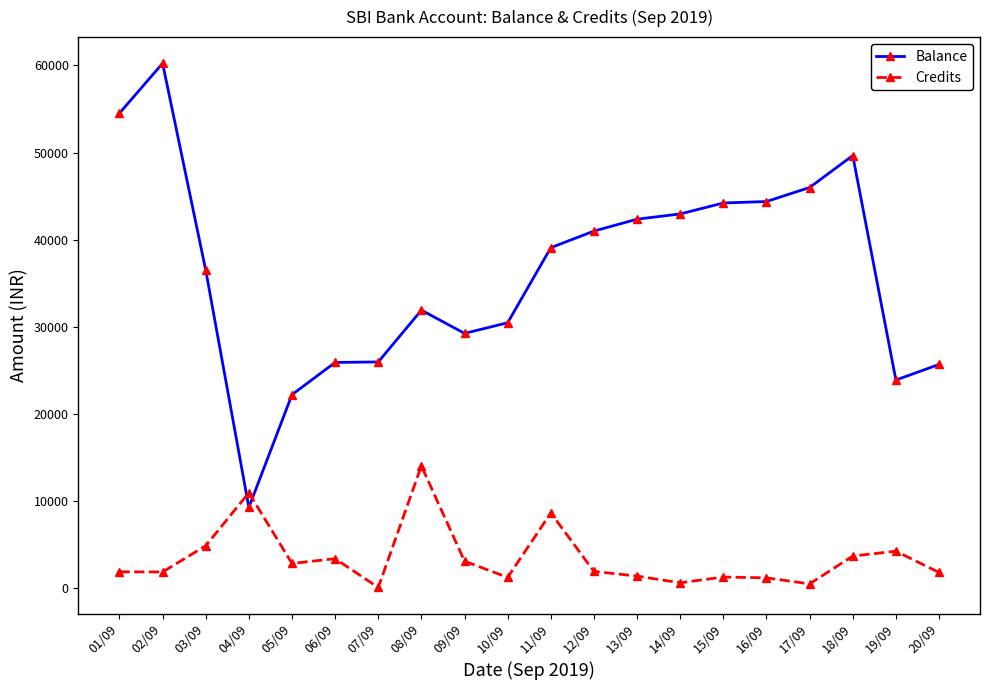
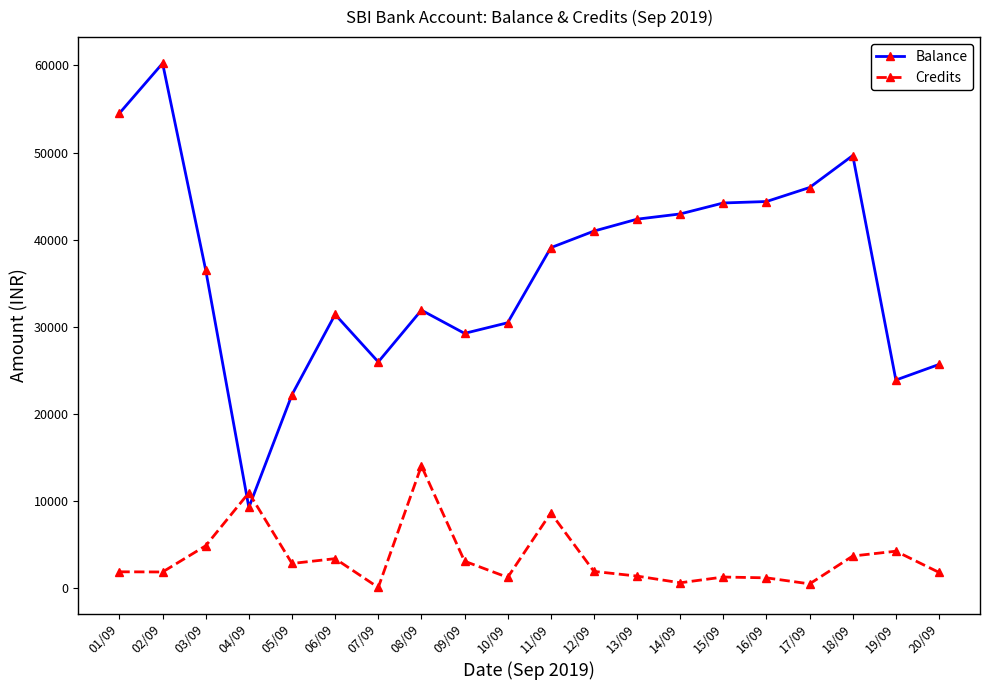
  {
    "Balance": {
      "01/09": 55000,
      "02/09": 60000,
      "03/09": 36000,
      "04/09": 9000,
      "05/09": 22000,
-     "06/09": 26000,
+     "06/09": 31000,
      "07/09": 26000,
      "08/09": 32000,
      "09/09": 29000,
      "10/09": 30000,
      "11/09": 39000,
      "12/09": 41000,
      "13/09": 42000,
      "14/09": 43000,
      "15/09": 44000,
      "16/09": 44000,
      "17/09": 46000,
      "18/09": 50000,
      "19/09": 24000,
      "20/09": 26000
    },
    "Credits": {
      "01/09": 2000,
      "02/09": 2000,
      "03/09": 5000,
      "04/09": 11000,
      "05/09": 3000,
      "06/09": 3000,
      "07/09": 0,
      "08/09": 14000,
      "09/09": 3000,
      "10/09": 1000,
      "11/09": 9000,
      "12/09": 2000,
      "13/09": 1000,
      "14/09": 1000,
      "15/09": 1000,
      "16/09": 1000,
      "17/09": 0,
      "18/09": 4000,
      "19/09": 4000,
      "20/09": 2000
    }
  }
